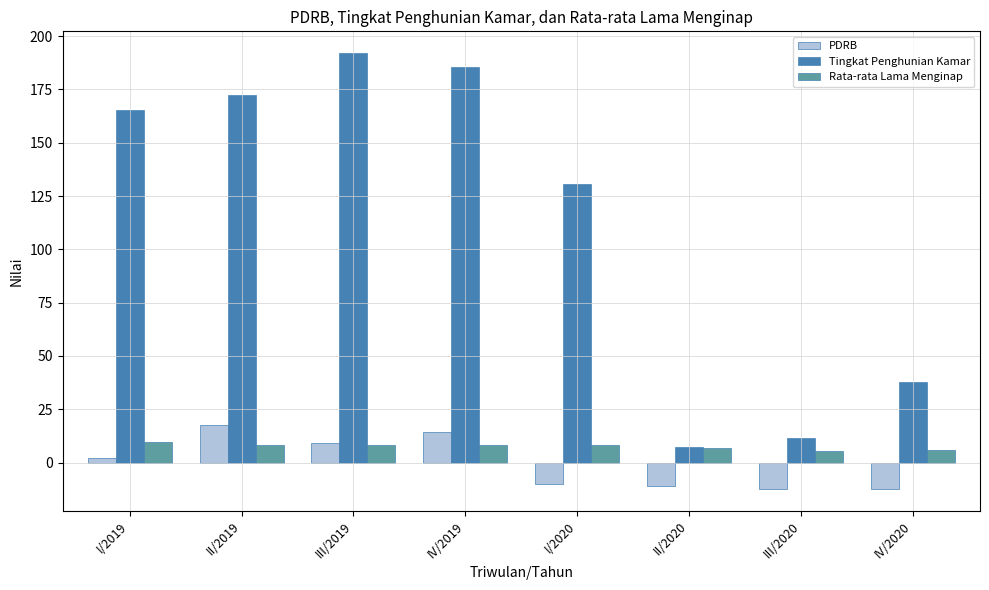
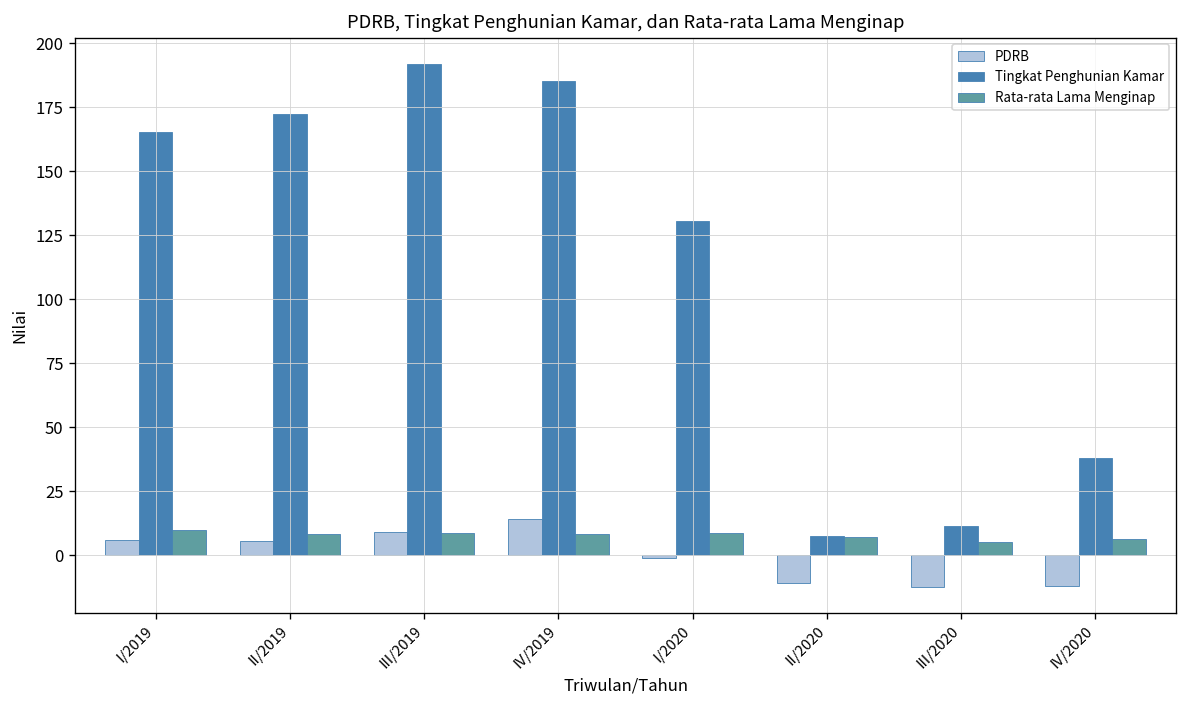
  {
    "PDRB": {
-     "I/2019": 2,
-     "II/2019": 17,
+     "I/2019": 6,
+     "II/2019": 6,
      "III/2019": 9,
      "IV/2019": 14,
-     "I/2020": -10,
+     "I/2020": -1,
      "II/2020": -11,
      "III/2020": -12,
      "IV/2020": -12
    }
  }
